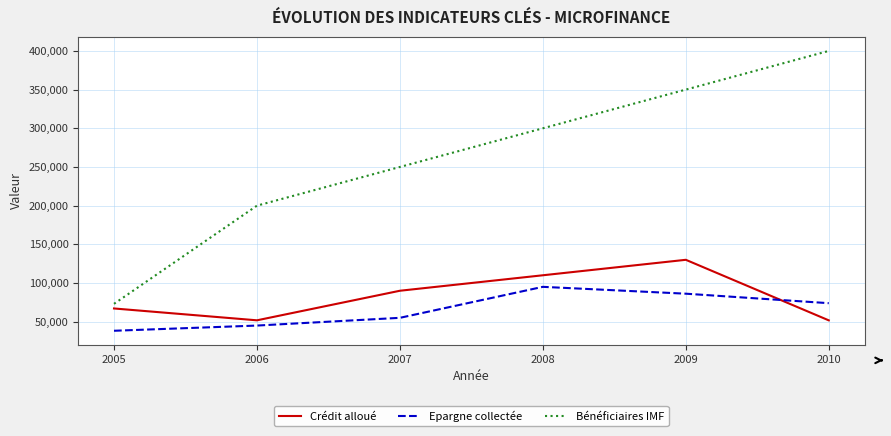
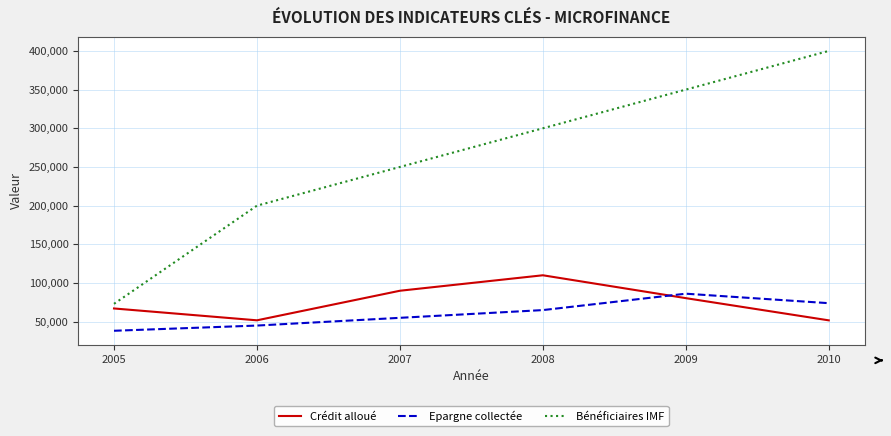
  {
    "Crédit alloué": {
      "2005": "70,000",
      "2006": "50,000",
      "2007": "90,000",
      "2008": "110,000",
-     "2009": "130,000",
+     "2009": "80,000",
      "2010": "50,000"
    },
    "Epargne collectée": {
      "2005": "40,000",
      "2006": "50,000",
      "2007": "60,000",
-     "2008": "100,000",
+     "2008": "70,000",
      "2009": "90,000",
      "2010": "70,000"
    },
    "Bénéficiaires IMF": {
      "2005": "70,000",
      "2006": "200,000",
      "2007": "250,000",
      "2008": "300,000",
      "2009": "350,000",
      "2010": "400,000"
    }
  }
